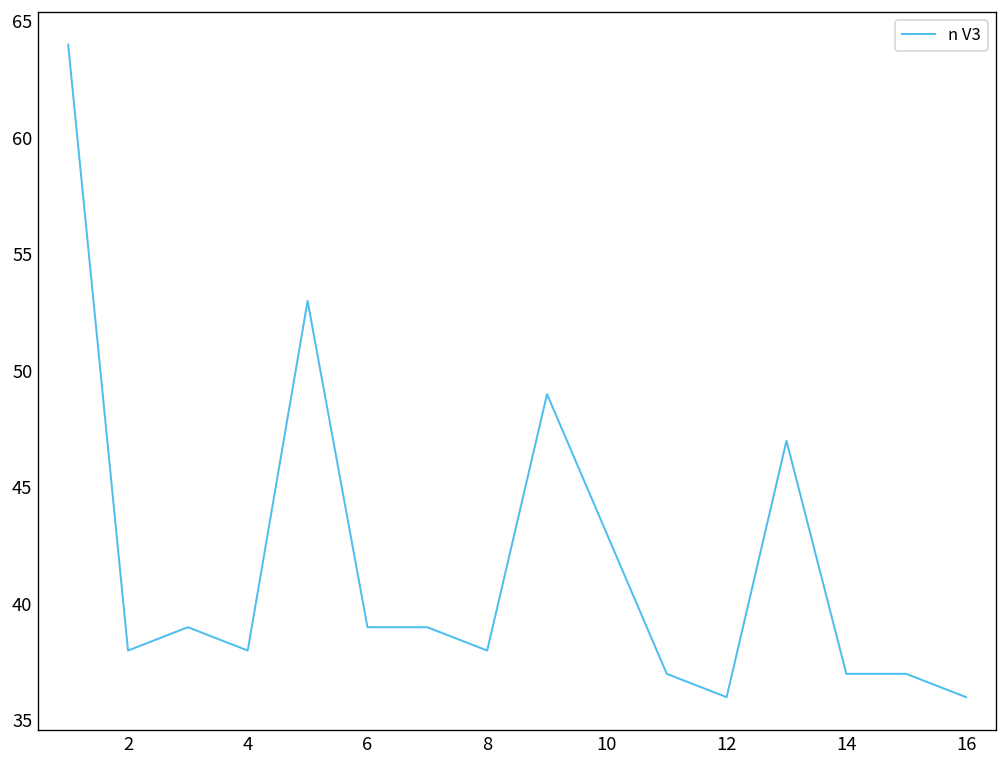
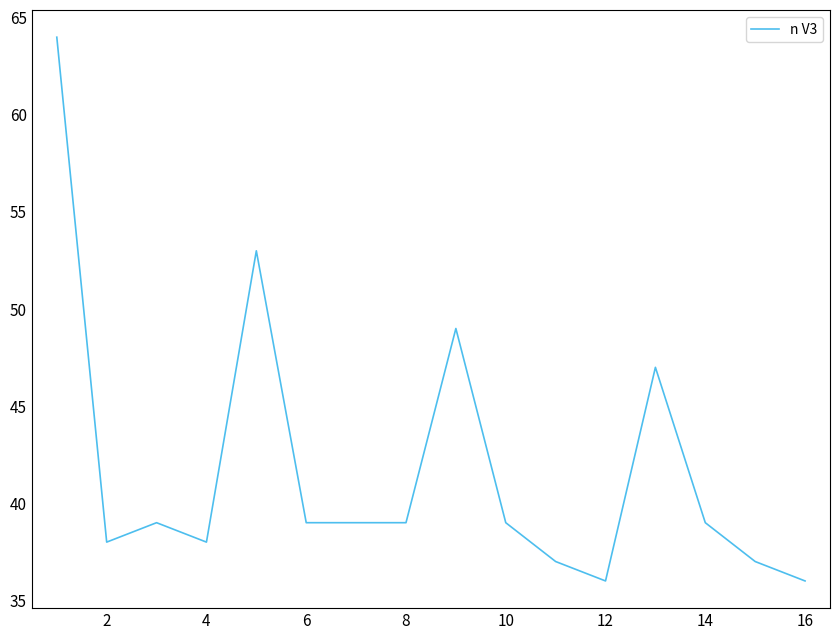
  {
    "2": 38,
    "4": 38,
    "6": 39,
-   "8": 38,
-   "10": 43,
+   "8": 39,
+   "10": 39,
    "12": 36,
-   "14": 37,
+   "14": 39,
    "16": 36
  }
